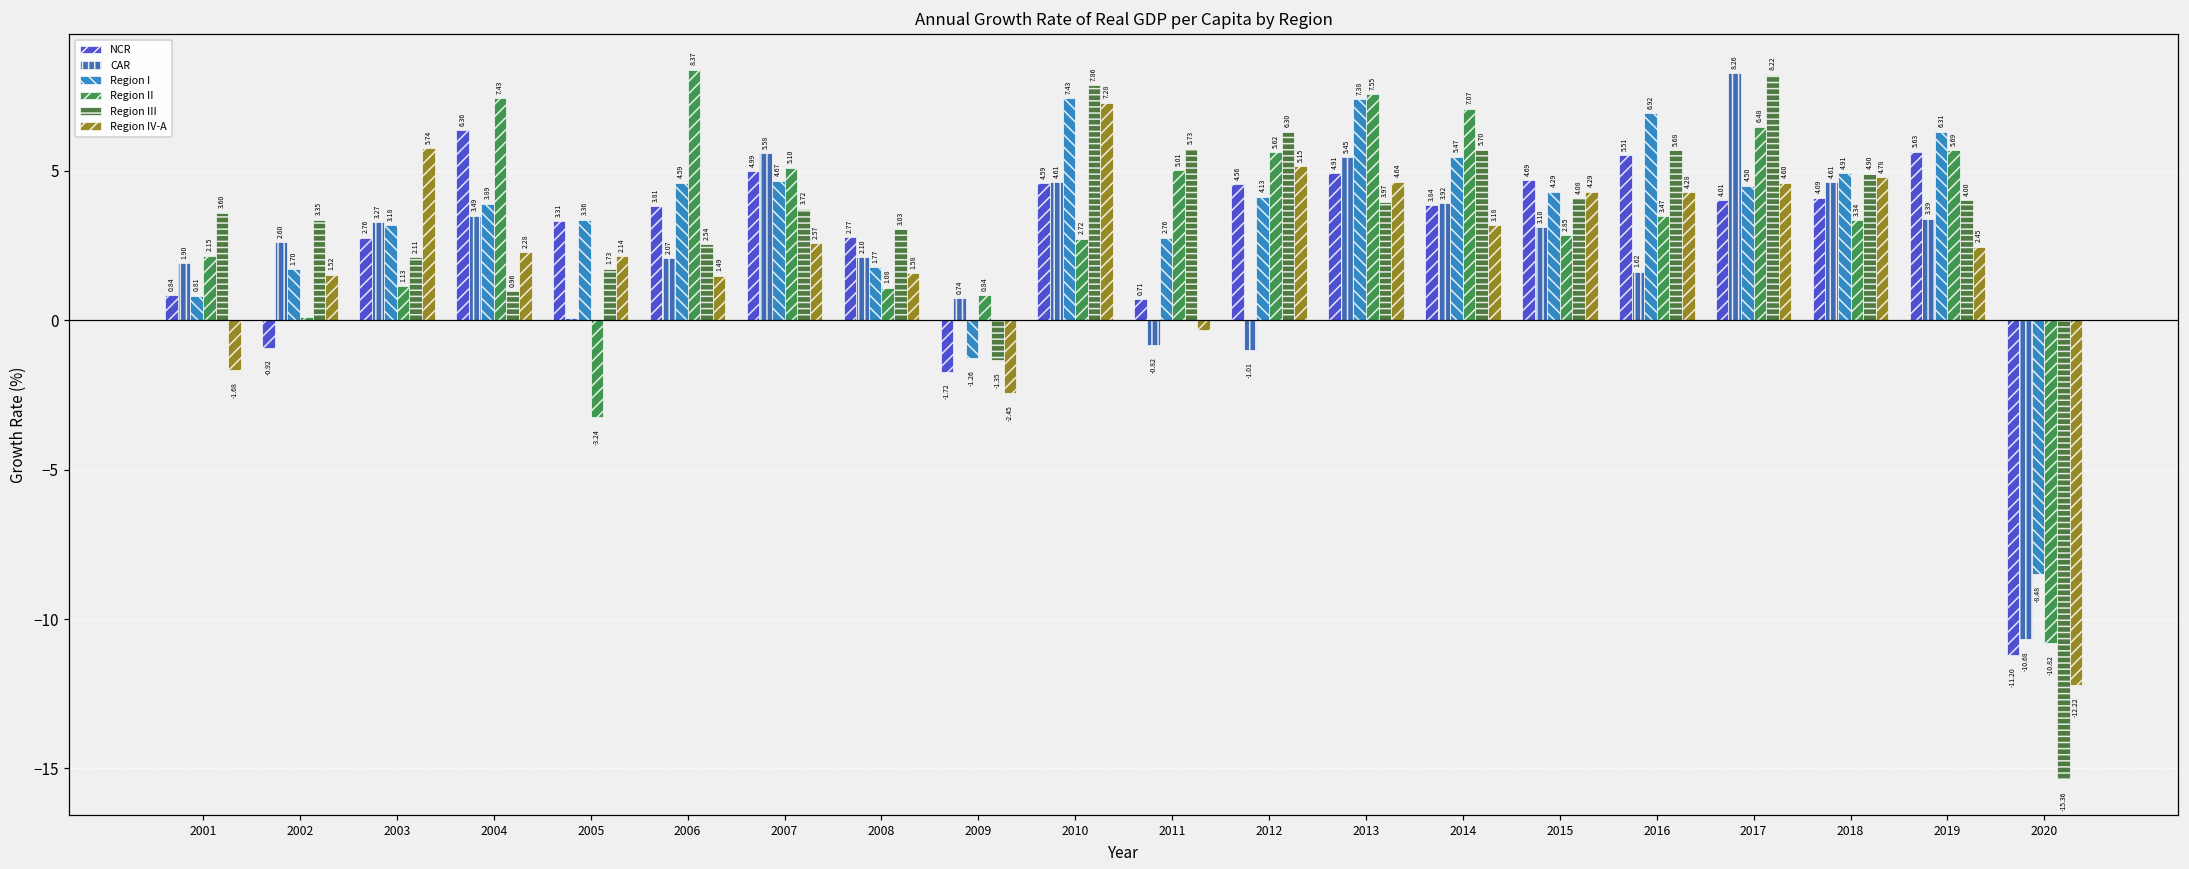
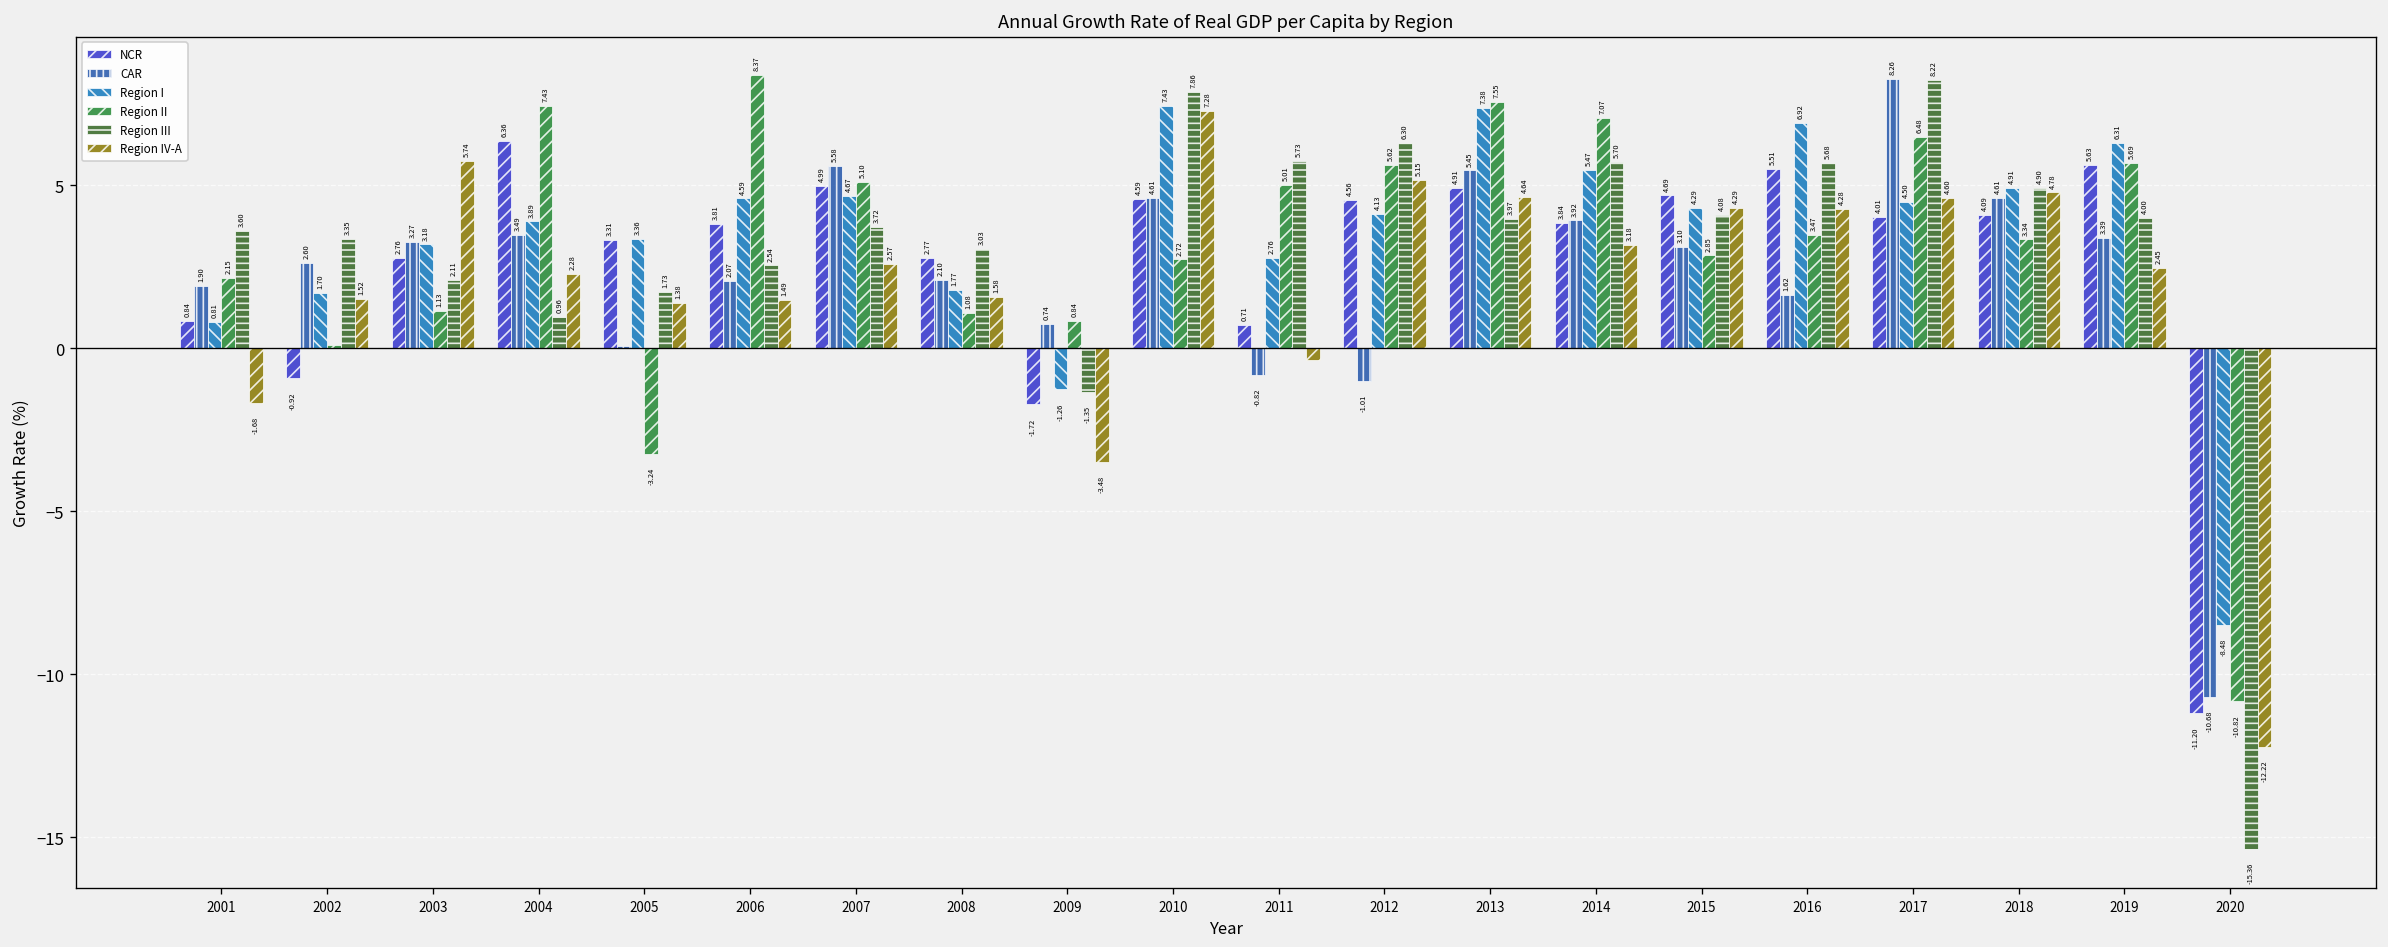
  {
    "Region IV-A": {
      "2001": -1.68,
      "2002": 1.52,
      "2003": 5.74,
      "2004": 2.28,
-     "2005": 2.14,
+     "2005": 1.38,
      "2006": 1.49,
      "2007": 2.57,
      "2008": 1.58,
-     "2009": -2.45,
+     "2009": -3.48,
      "2010": 7.28,
      "2012": 5.15,
      "2013": 4.64,
      "2014": 3.18,
      "2015": 4.29,
      "2016": 4.28,
      "2017": 4.60,
      "2018": 4.78,
      "2019": 2.45,
      "2020": -12.22
    }
  }
